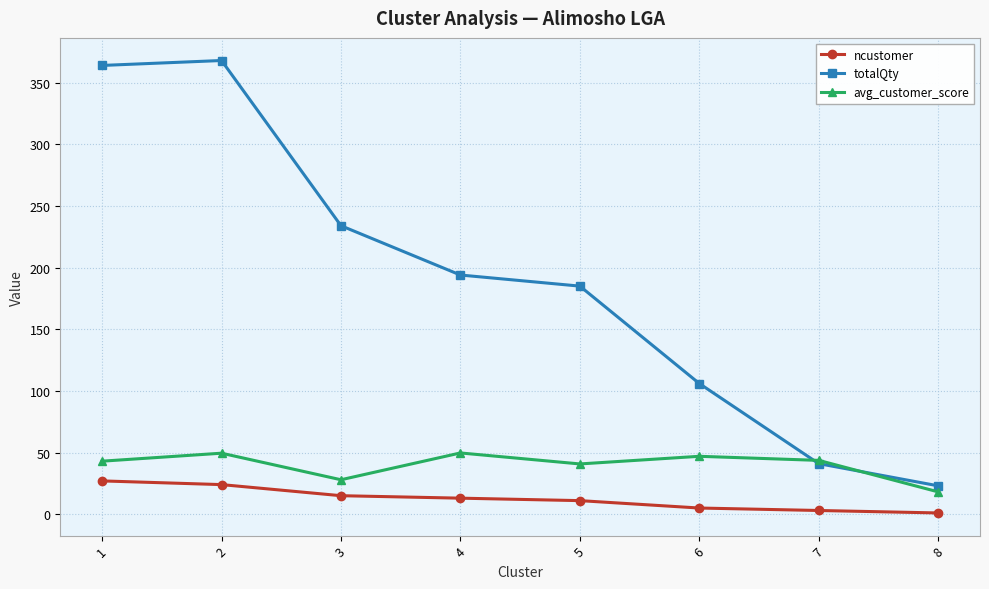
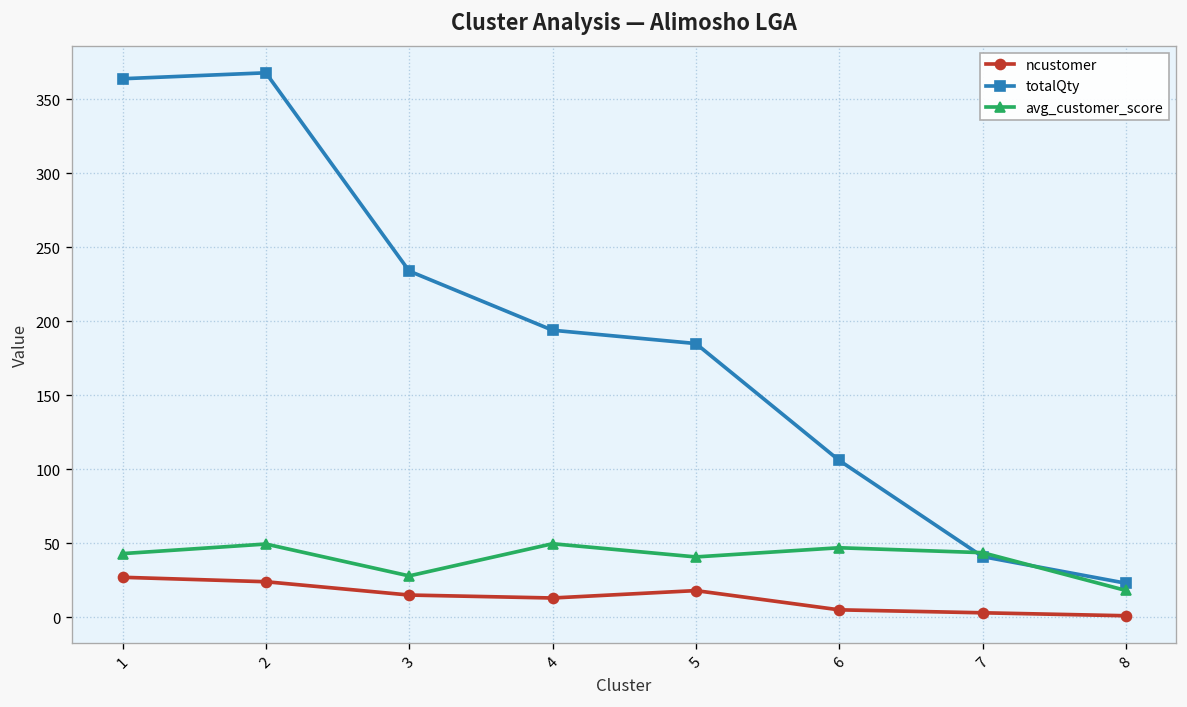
  {
    "ncustomer": {
      "1": 27,
      "2": 24,
      "3": 15,
      "4": 13,
-     "5": 11,
+     "5": 18,
      "6": 5,
      "7": 3,
      "8": 1
    },
    "totalQty": {
      "1": 364,
      "2": 368,
      "3": 234,
      "4": 194,
      "5": 185,
      "6": 106,
      "7": 41,
      "8": 23
    },
    "avg_customer_score": {
      "1": 43,
      "2": 49,
      "3": 28,
      "4": 50,
      "5": 41,
      "6": 47,
      "7": 44,
      "8": 18
    }
  }
